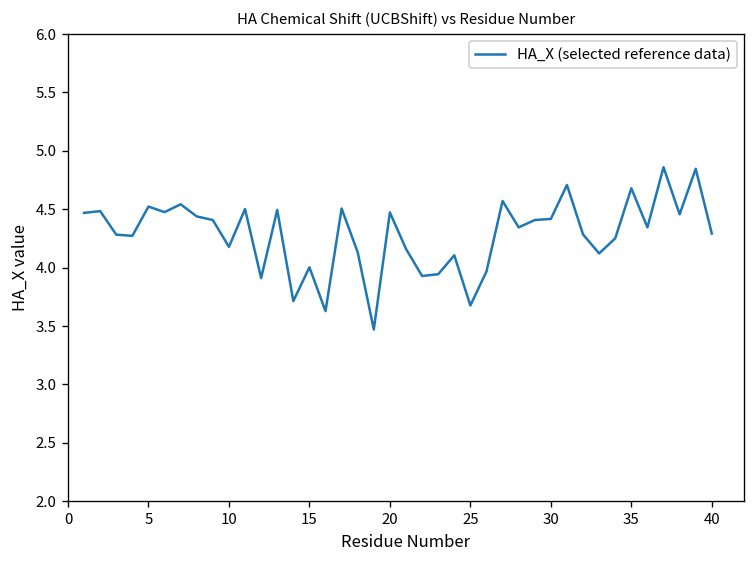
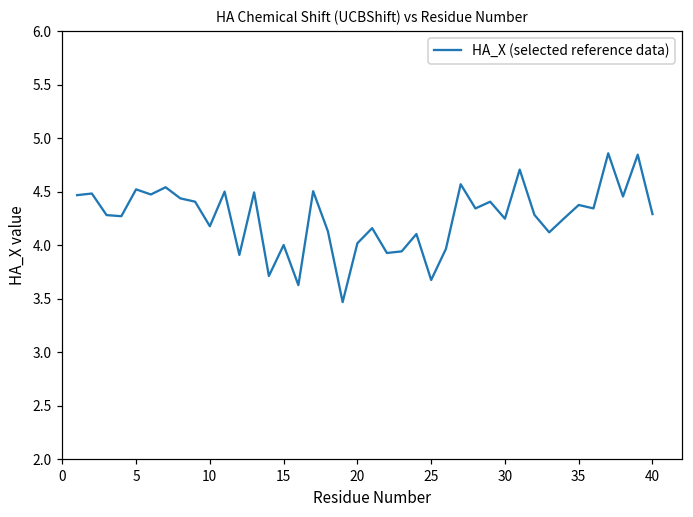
  {
    "5": 4.5,
    "10": 4.2,
    "15": 4.0,
-   "20": 4.5,
+   "20": 4.0,
    "25": 3.7,
-   "30": 4.4,
-   "35": 4.7,
+   "30": 4.2,
+   "35": 4.4,
    "40": 4.3
  }
